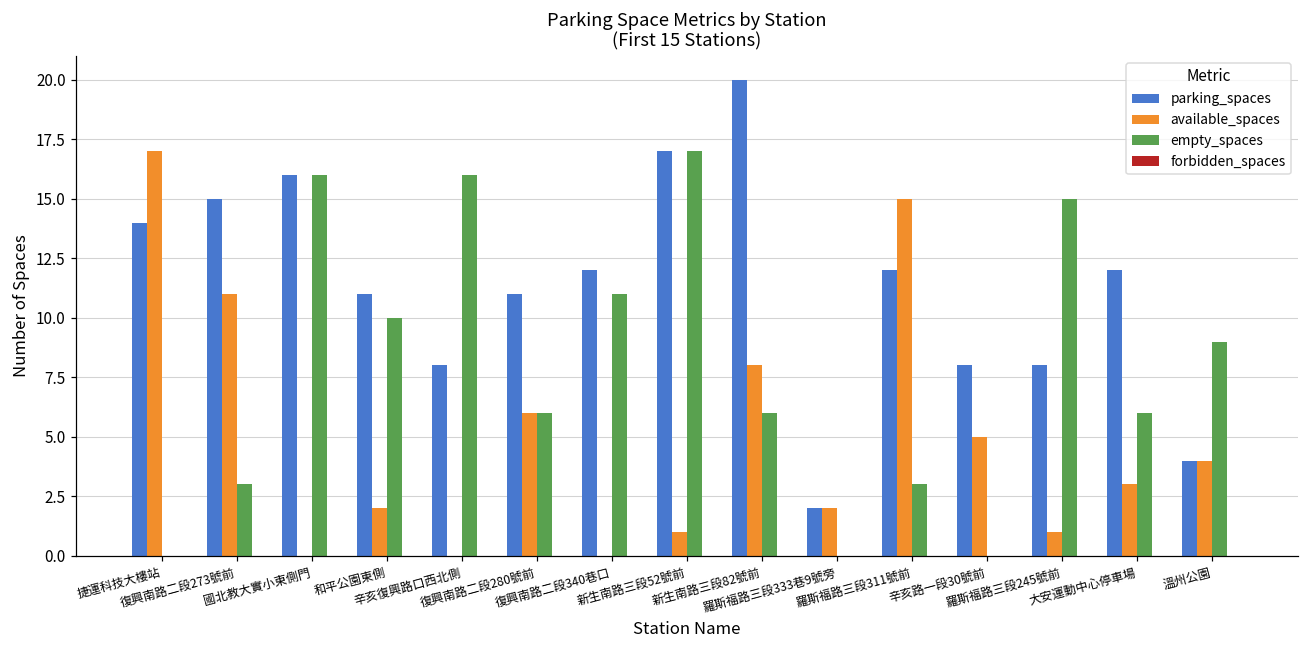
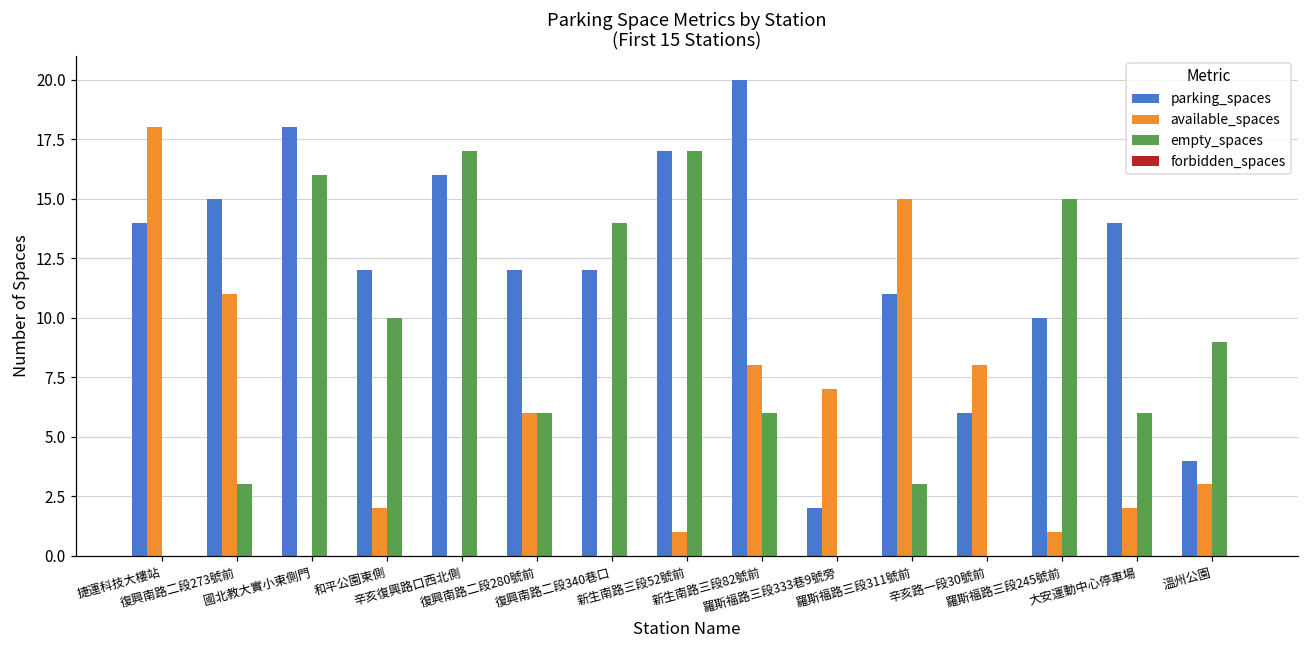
  {
    "parking_spaces": {
      "捷運科技大樓站": 14,
      "復興南路二段273號前": 15,
-     "國北教大實小東側門": 16,
-     "和平公園東側": 11,
-     "辛亥復興路口西北側": 8,
-     "復興南路二段280號前": 11,
+     "國北教大實小東側門": 18,
+     "和平公園東側": 12,
+     "辛亥復興路口西北側": 16,
+     "復興南路二段280號前": 12,
      "復興南路二段340巷口": 12,
      "新生南路三段52號前": 17,
      "新生南路三段82號前": 20,
      "羅斯福路三段333巷9號旁": 2,
-     "羅斯福路三段311號前": 12,
-     "辛亥路一段30號前": 8,
-     "羅斯福路三段245號前": 8,
-     "大安運動中心停車場": 12,
+     "羅斯福路三段311號前": 11,
+     "辛亥路一段30號前": 6,
+     "羅斯福路三段245號前": 10,
+     "大安運動中心停車場": 14,
      "溫州公園": 4
    },
    "available_spaces": {
-     "捷運科技大樓站": 17,
+     "捷運科技大樓站": 18,
      "復興南路二段273號前": 11,
      "國北教大實小東側門": 0,
      "和平公園東側": 2,
      "辛亥復興路口西北側": 0,
      "復興南路二段280號前": 6,
      "復興南路二段340巷口": 0,
      "新生南路三段52號前": 1,
      "新生南路三段82號前": 8,
-     "羅斯福路三段333巷9號旁": 2,
+     "羅斯福路三段333巷9號旁": 7,
      "羅斯福路三段311號前": 15,
-     "辛亥路一段30號前": 5,
+     "辛亥路一段30號前": 8,
      "羅斯福路三段245號前": 1,
-     "大安運動中心停車場": 3,
-     "溫州公園": 4
+     "大安運動中心停車場": 2,
+     "溫州公園": 3
    },
    "empty_spaces": {
      "捷運科技大樓站": 0,
      "復興南路二段273號前": 3,
      "國北教大實小東側門": 16,
      "和平公園東側": 10,
-     "辛亥復興路口西北側": 16,
+     "辛亥復興路口西北側": 17,
      "復興南路二段280號前": 6,
-     "復興南路二段340巷口": 11,
+     "復興南路二段340巷口": 14,
      "新生南路三段52號前": 17,
      "新生南路三段82號前": 6,
      "羅斯福路三段333巷9號旁": 0,
      "羅斯福路三段311號前": 3,
      "辛亥路一段30號前": 0,
      "羅斯福路三段245號前": 15,
      "大安運動中心停車場": 6,
      "溫州公園": 9
    },
    "forbidden_spaces": {
      "捷運科技大樓站": 0,
      "復興南路二段273號前": 0,
      "國北教大實小東側門": 0,
      "和平公園東側": 0,
      "辛亥復興路口西北側": 0,
      "復興南路二段280號前": 0,
      "復興南路二段340巷口": 0,
      "新生南路三段52號前": 0,
      "新生南路三段82號前": 0,
      "羅斯福路三段333巷9號旁": 0,
      "羅斯福路三段311號前": 0,
      "辛亥路一段30號前": 0,
      "羅斯福路三段245號前": 0,
      "大安運動中心停車場": 0,
      "溫州公園": 0
    }
  }
